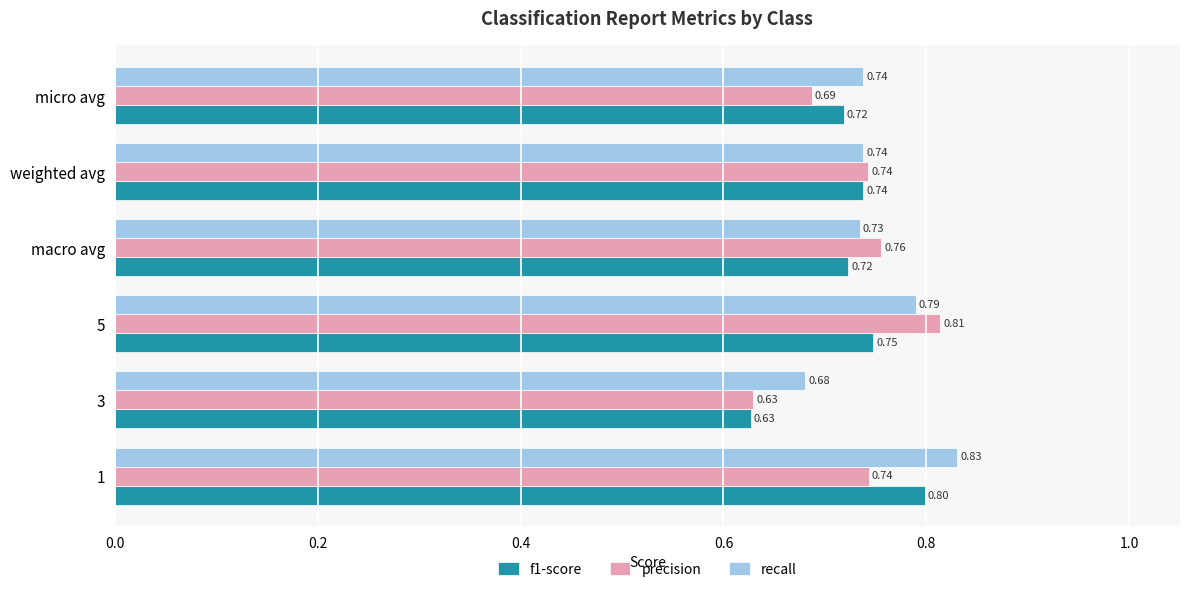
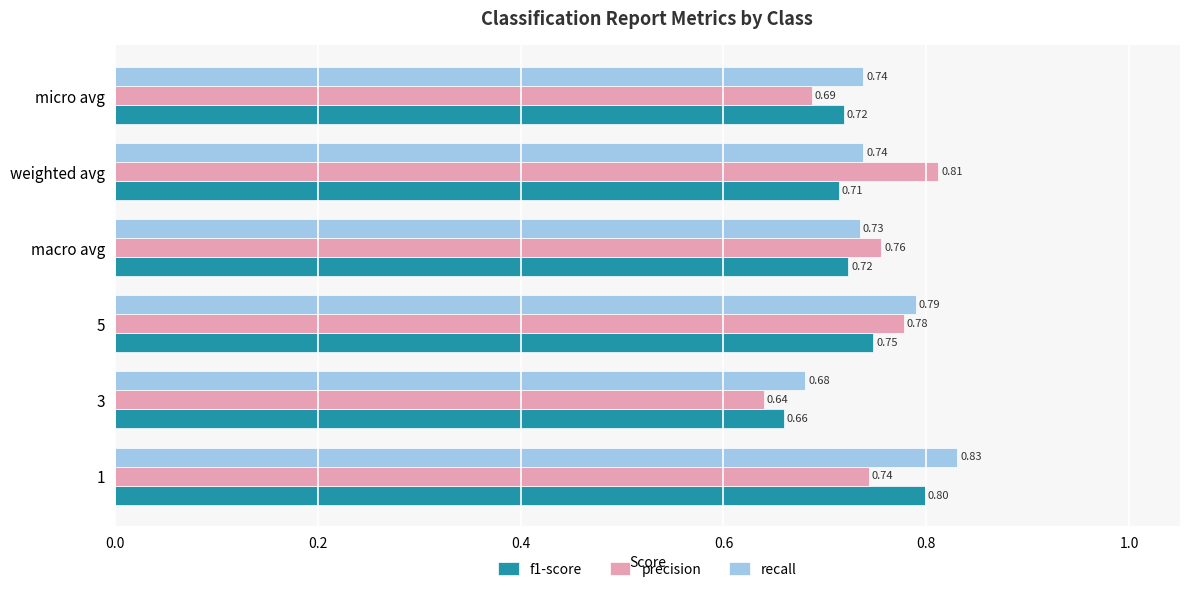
  {
    "f1-score": {
      "micro avg": 0.72,
-     "weighted avg": 0.74,
+     "weighted avg": 0.71,
      "macro avg": 0.72,
      "5": 0.75,
-     "3": 0.63,
+     "3": 0.66,
      "1": 0.80
    },
    "precision": {
      "micro avg": 0.69,
-     "weighted avg": 0.74,
+     "weighted avg": 0.81,
      "macro avg": 0.76,
-     "5": 0.81,
-     "3": 0.63,
+     "5": 0.78,
+     "3": 0.64,
      "1": 0.74
    },
    "recall": {
      "micro avg": 0.74,
      "weighted avg": 0.74,
      "macro avg": 0.73,
      "5": 0.79,
      "3": 0.68,
      "1": 0.83
    }
  }
